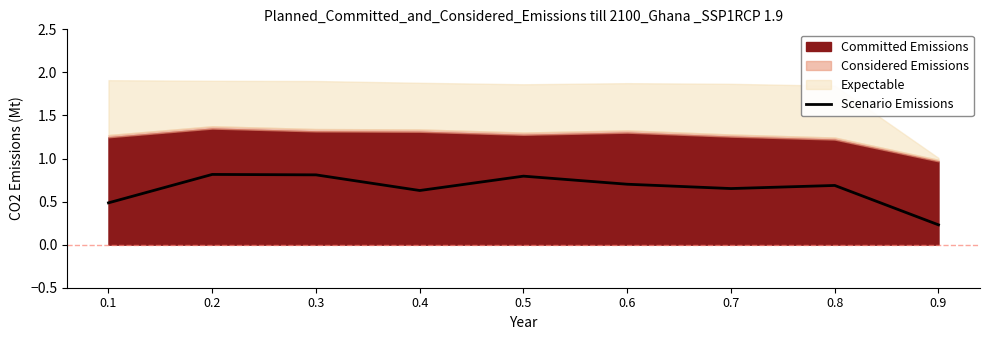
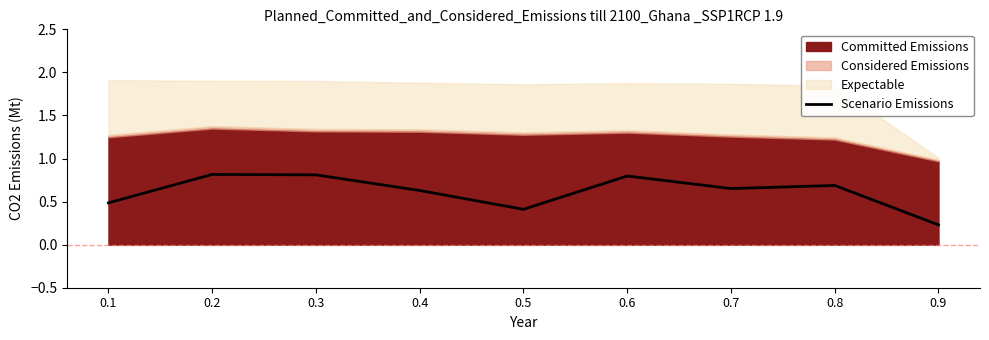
  {
    "Scenario Emissions": {
      "0.1": 0.5,
      "0.2": 0.8,
      "0.3": 0.8,
      "0.4": 0.6,
-     "0.5": 0.8,
-     "0.6": 0.7,
+     "0.5": 0.4,
+     "0.6": 0.8,
      "0.7": 0.7,
      "0.8": 0.7,
      "0.9": 0.2
    },
    "Expectable": {
      "0.1": 0.6,
      "0.2": 0.5,
      "0.3": 0.6,
      "0.4": 0.5,
      "0.5": 0.6,
      "0.6": 0.5,
      "0.7": 0.6
    }
  }
